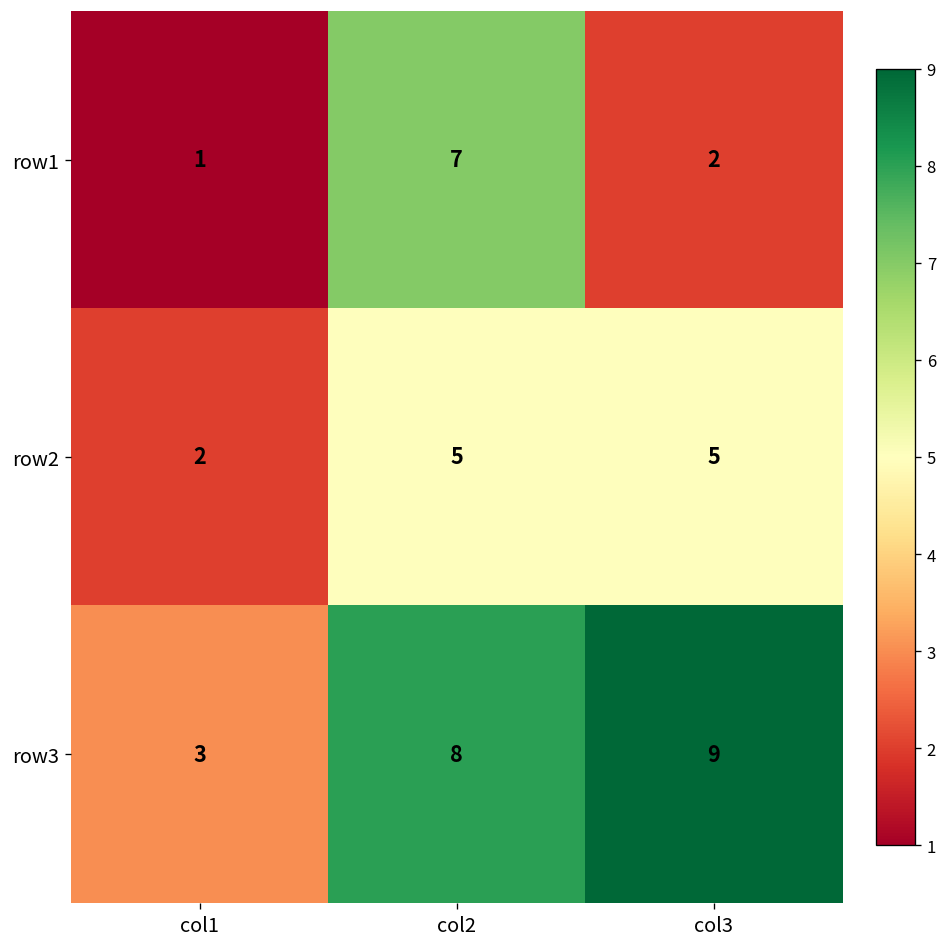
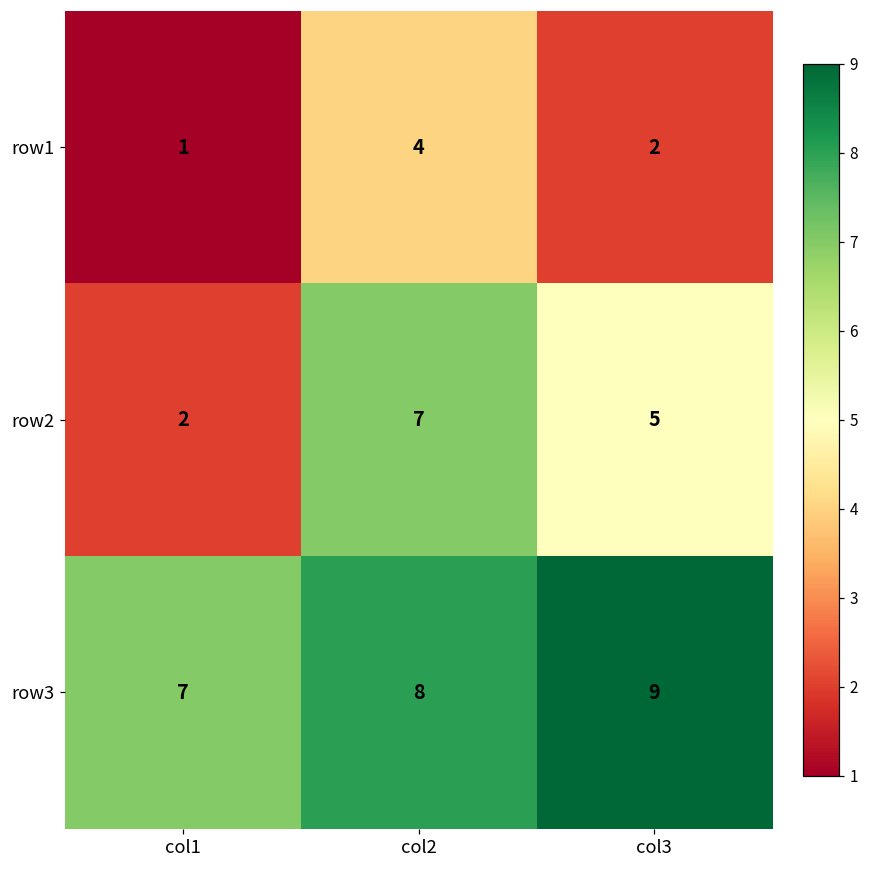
  {
    "row1": {
      "col1": 1,
-     "col2": 7,
+     "col2": 4,
      "col3": 2
    },
    "row2": {
      "col1": 2,
-     "col2": 5,
+     "col2": 7,
      "col3": 5
    },
    "row3": {
-     "col1": 3,
+     "col1": 7,
      "col2": 8,
      "col3": 9
    }
  }
